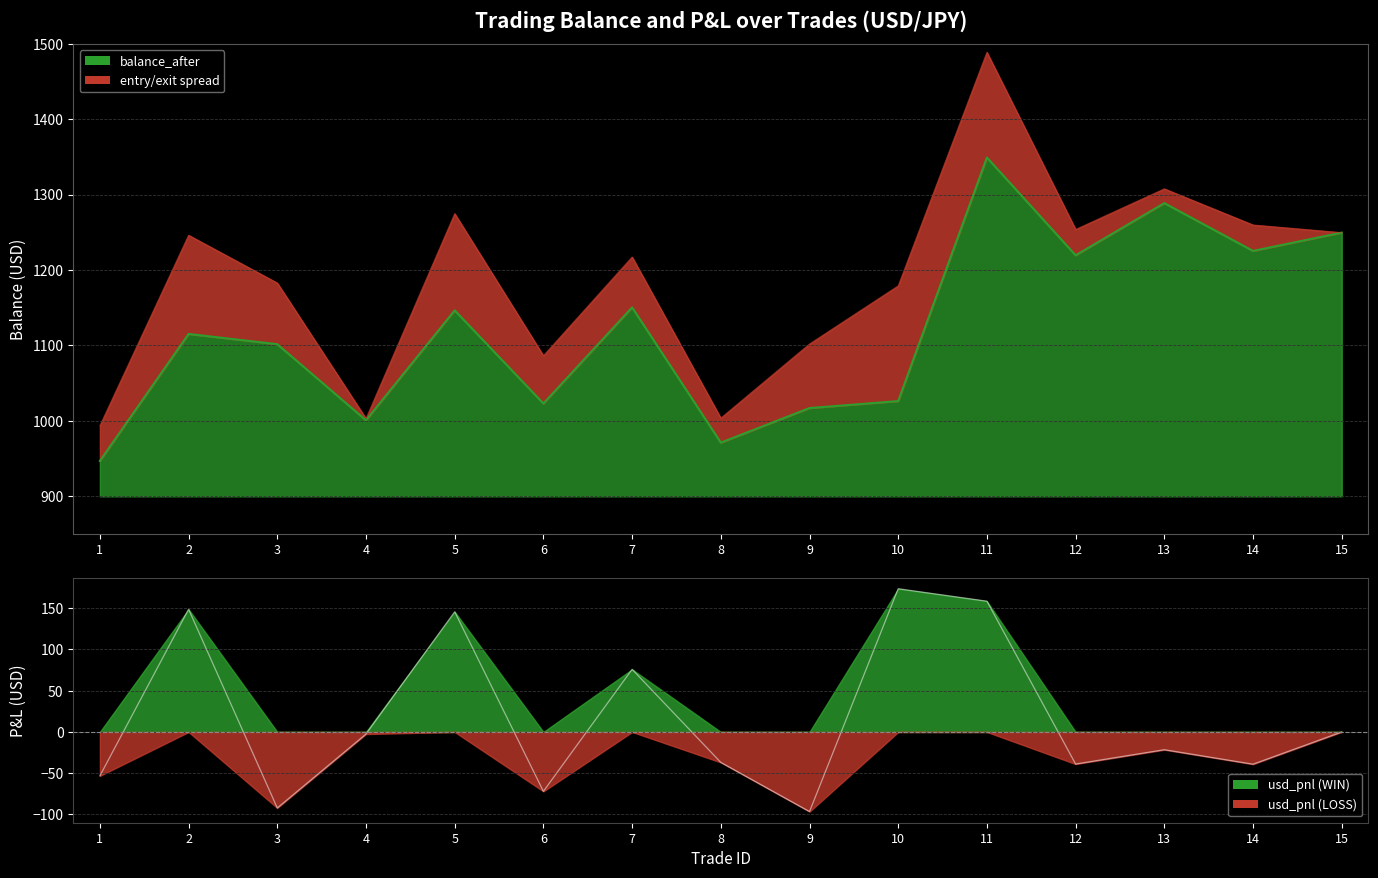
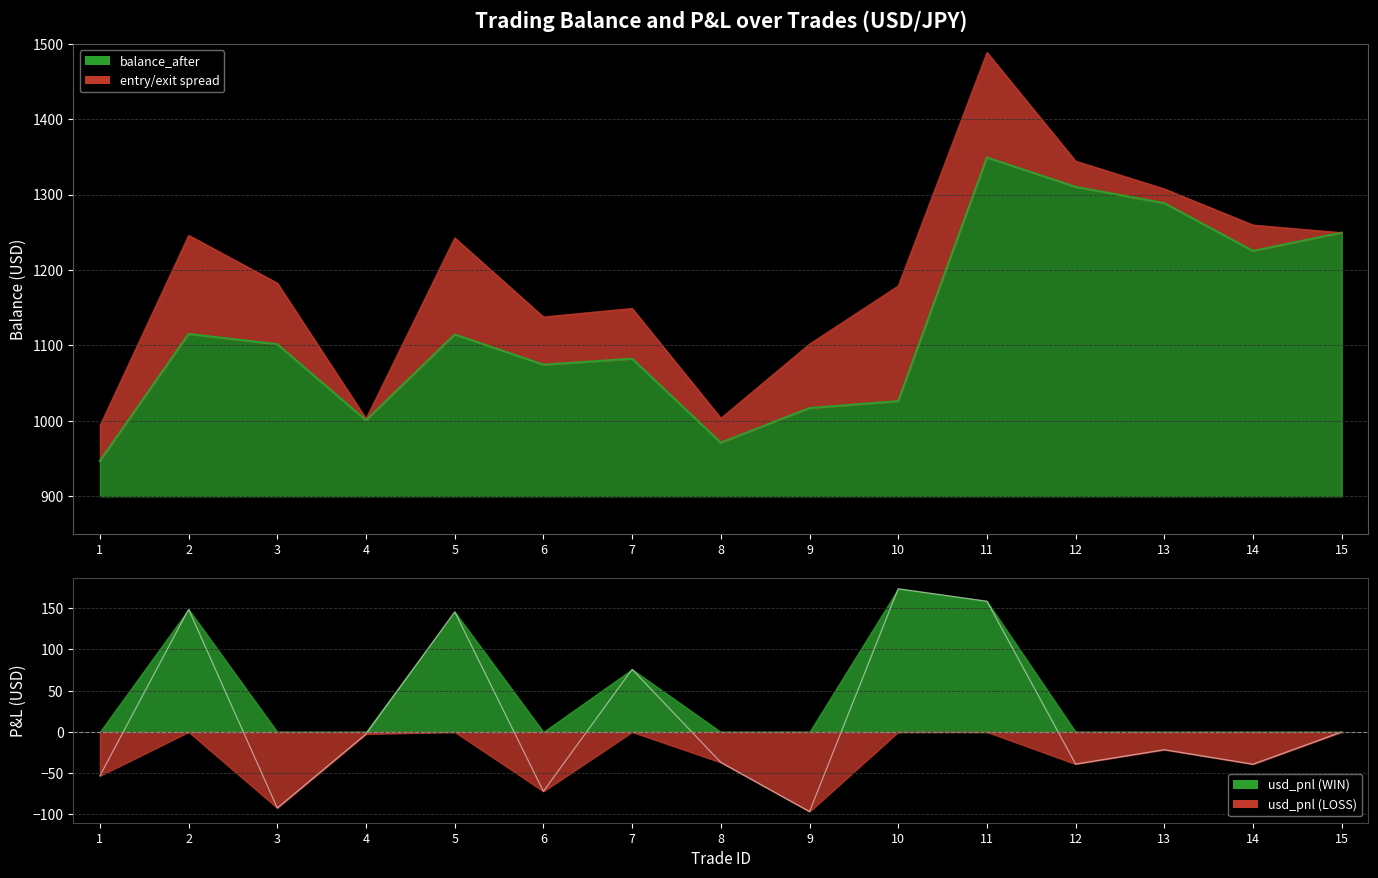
  {
    "Trading Balance and P&L over Trades (USD/JPY)": {
      "balance_after": {
        "1": 950,
        "2": 1120,
        "3": 1100,
-       "5": 1150,
-       "6": 1020,
-       "7": 1150,
+       "5": 1110,
+       "6": 1070,
+       "7": 1080,
        "8": 970,
        "9": 1020,
        "10": 1030,
        "11": 1350,
-       "12": 1220,
+       "12": 1310,
        "13": 1290,
        "14": 1230
      }
    }
  }
